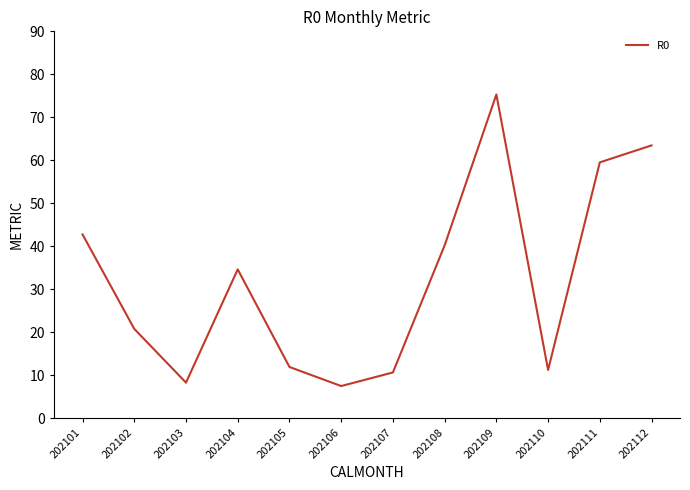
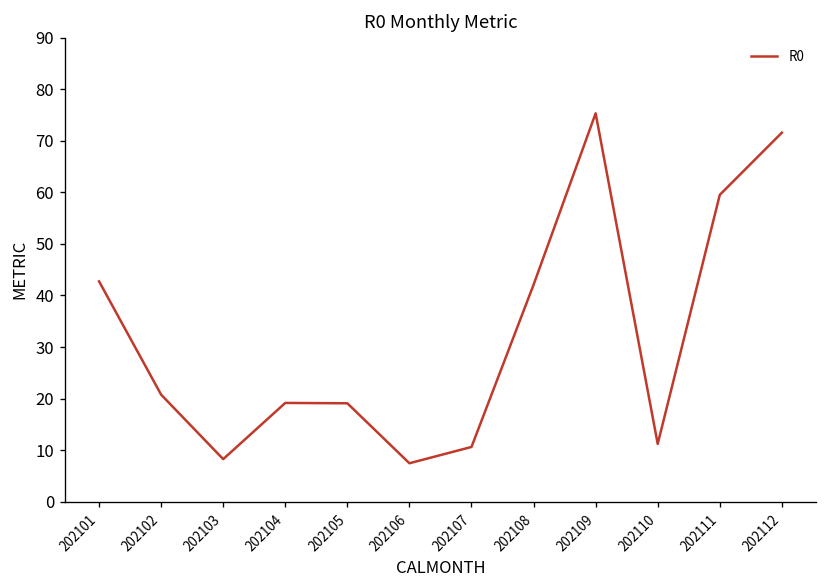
  {
    "202101": 43,
    "202102": 21,
    "202103": 8,
-   "202104": 35,
-   "202105": 12,
+   "202104": 19,
+   "202105": 19,
    "202106": 7,
    "202107": 11,
-   "202108": 40,
+   "202108": 42,
    "202109": 75,
    "202110": 11,
    "202111": 60,
-   "202112": 63
+   "202112": 72
  }
